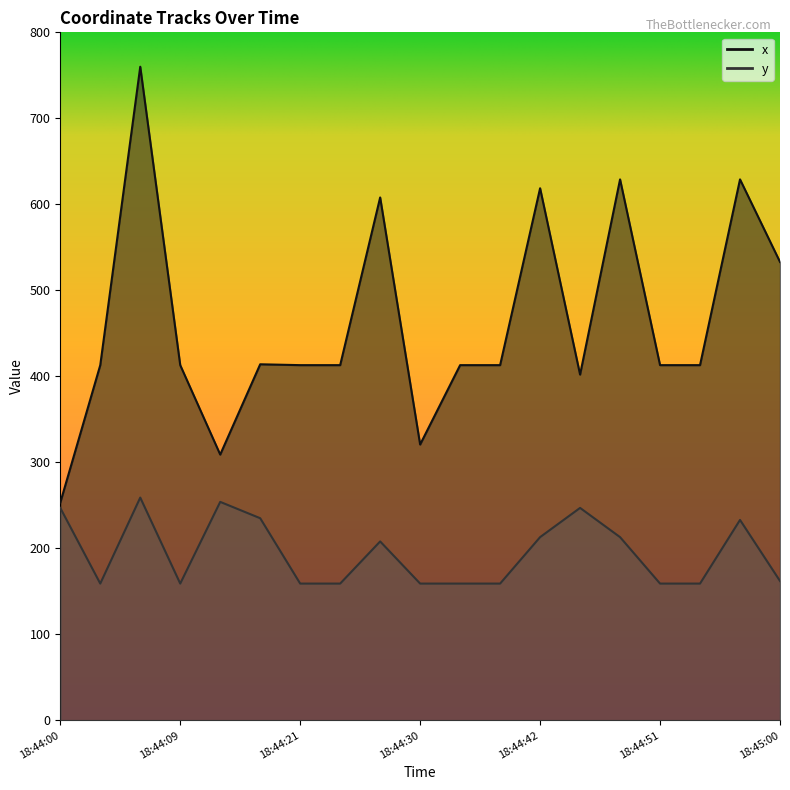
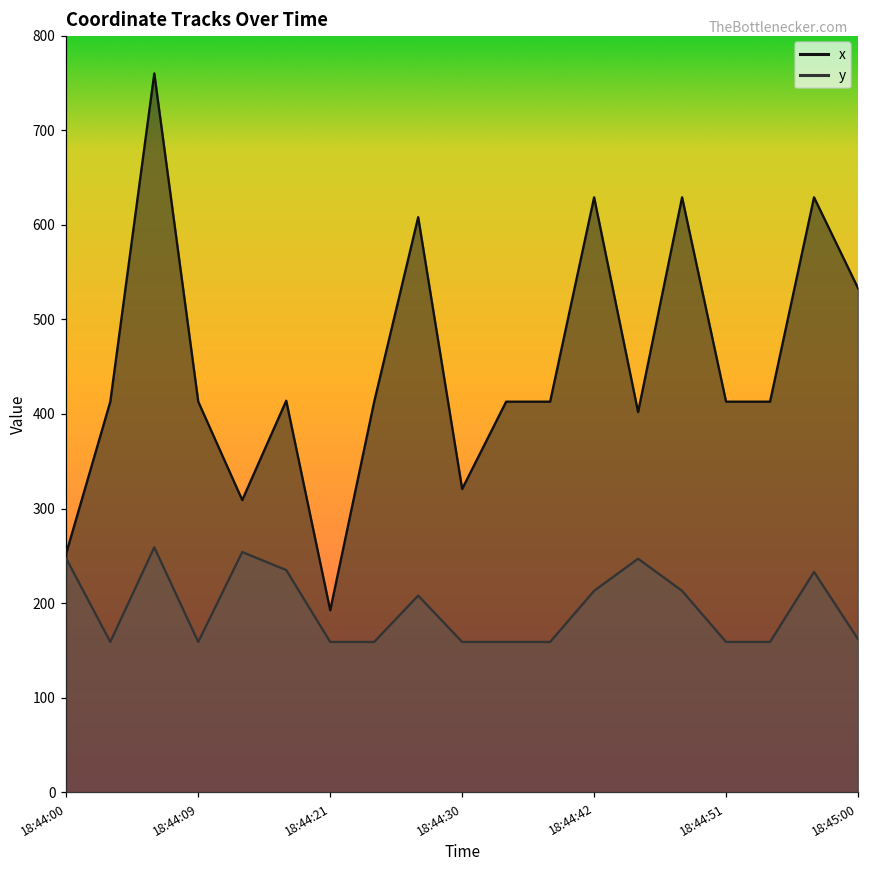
  {
    "x": {
      "18:44:00": 250,
      "18:44:09": 410,
-     "18:44:21": 410,
+     "18:44:21": 190,
      "18:44:30": 320,
-     "18:44:42": 620,
+     "18:44:42": 630,
      "18:44:51": 410,
      "18:45:00": 530
    }
  }
